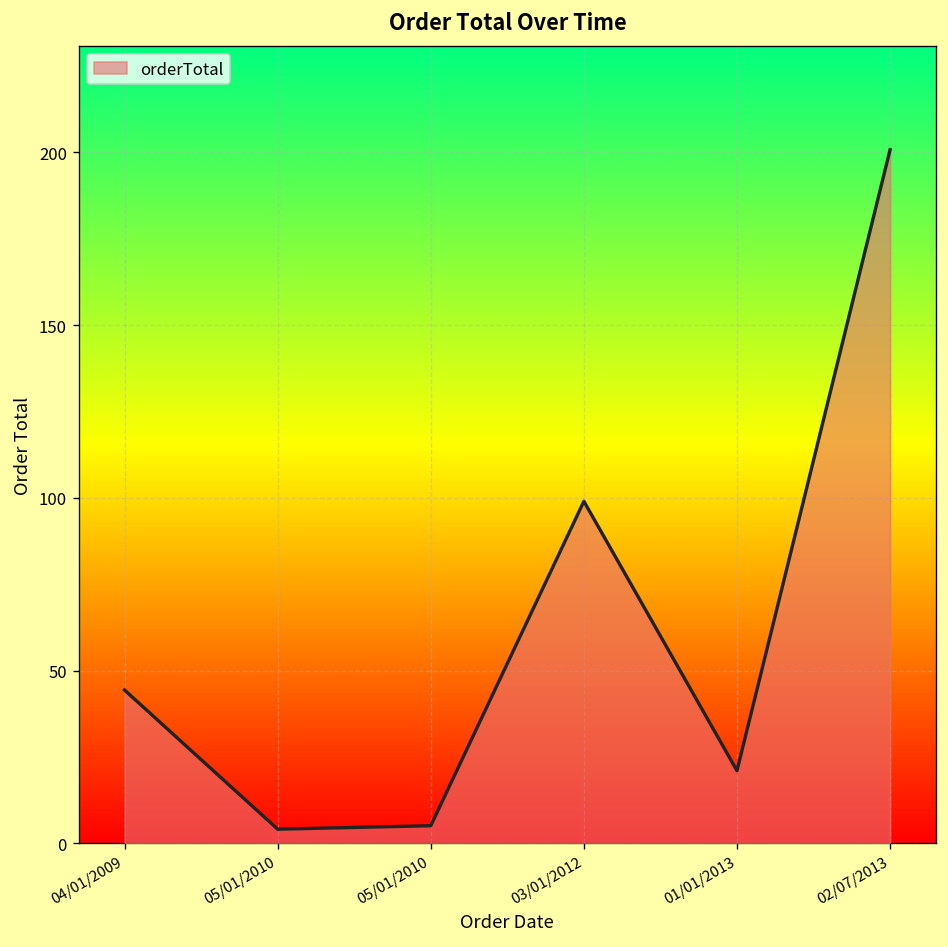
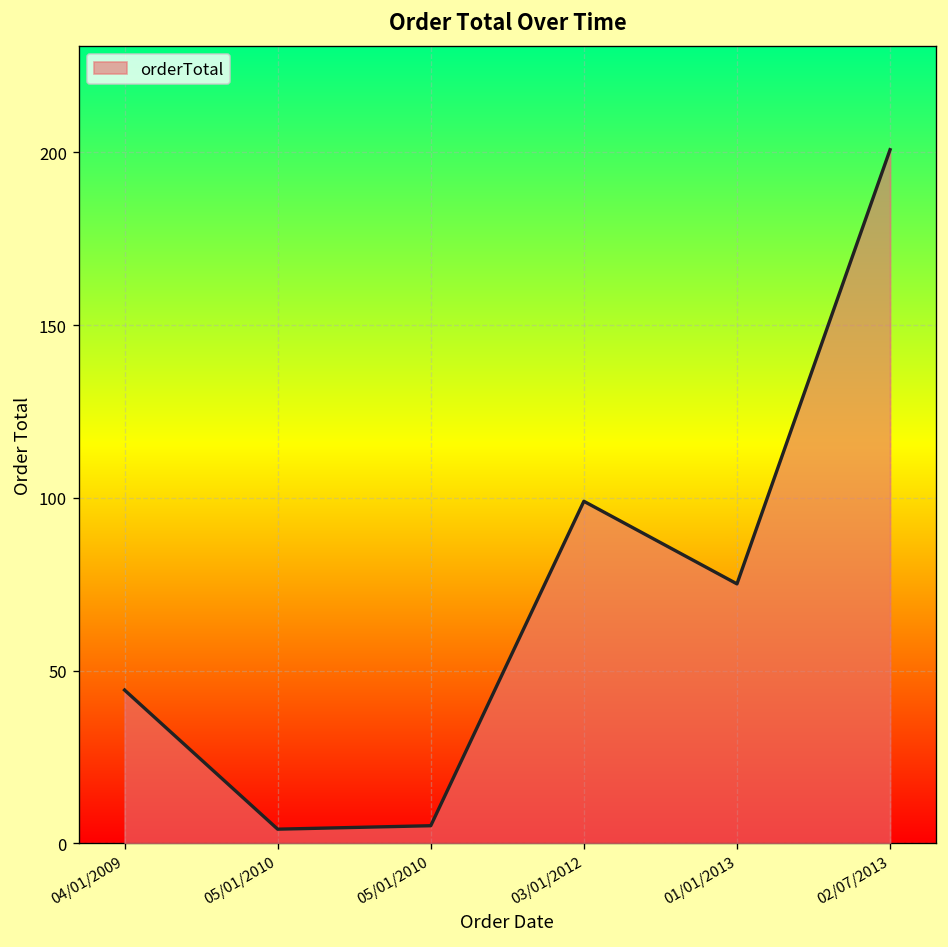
  {
    "04/01/2009": 44,
    "03/01/2012": 99,
-   "01/01/2013": 21,
+   "01/01/2013": 75,
    "02/07/2013": 201
  }
